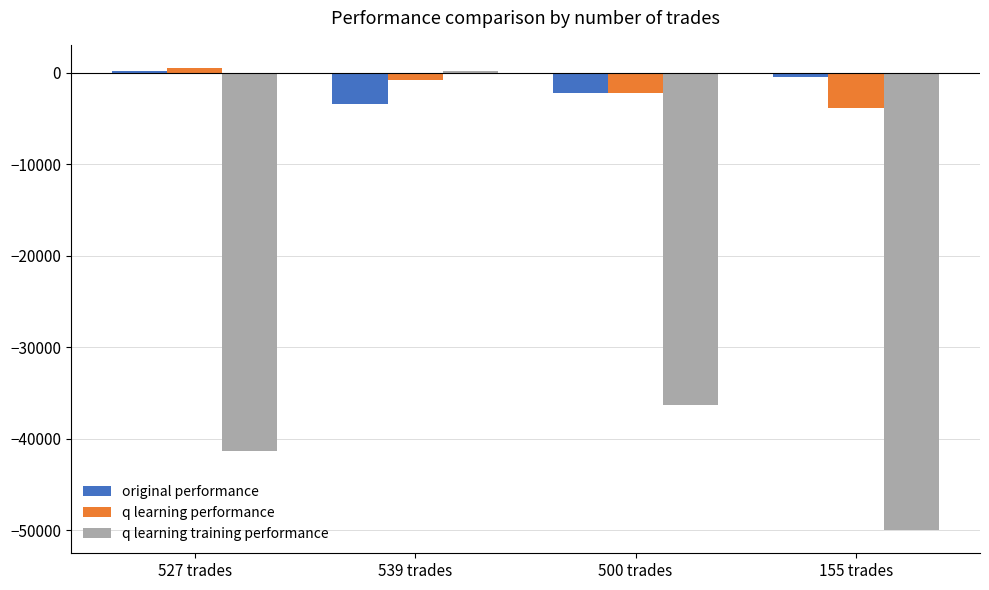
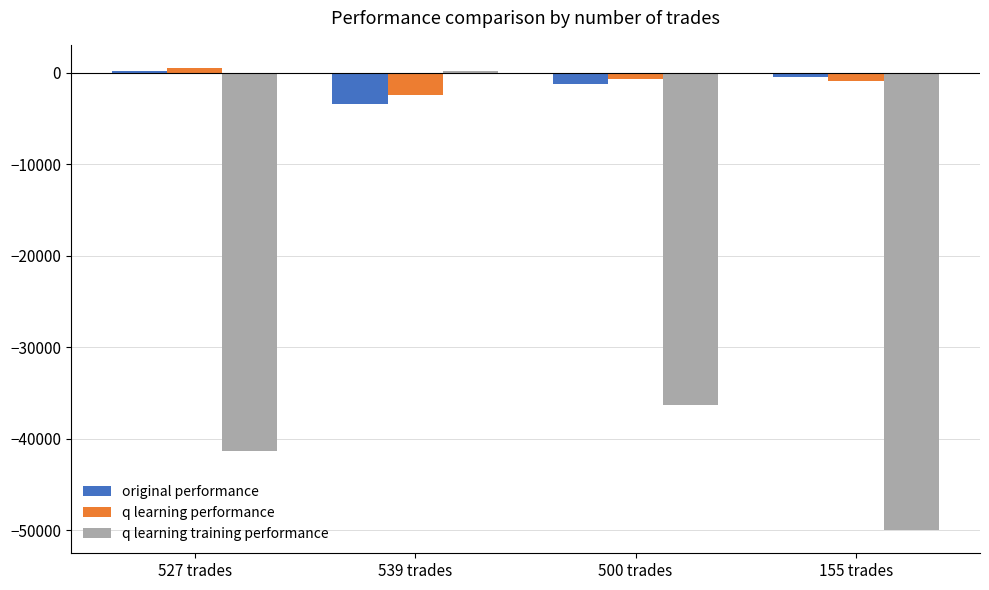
  {
    "original performance": {
      "539 trades": -3000,
-     "500 trades": -2000,
+     "500 trades": -1000,
      "155 trades": 0
    },
    "q learning performance": {
      "527 trades": 1000,
-     "539 trades": -1000,
-     "500 trades": -2000,
-     "155 trades": -4000
+     "539 trades": -2000,
+     "500 trades": -1000,
+     "155 trades": -1000
    },
    "q learning training performance": {
      "527 trades": -41000,
      "500 trades": -36000,
      "155 trades": -50000
    }
  }
